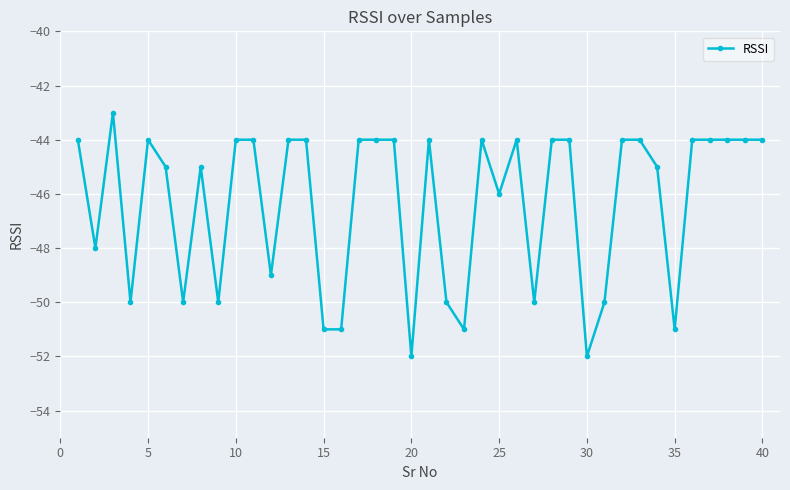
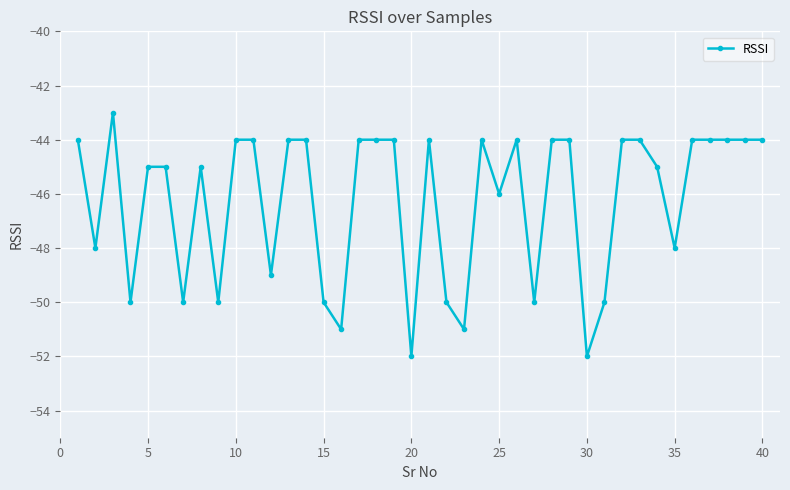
  {
-   "5": -44,
+   "5": -45,
    "10": -44,
-   "15": -51,
+   "15": -50,
    "20": -52,
    "25": -46,
    "30": -52,
-   "35": -51,
+   "35": -48,
    "40": -44
  }
